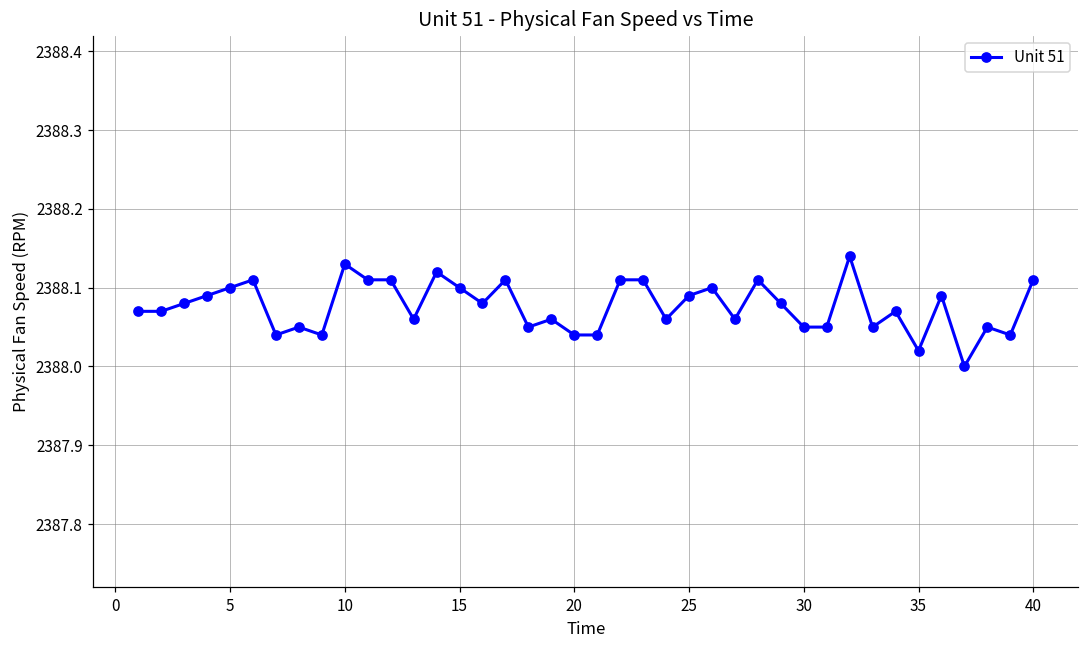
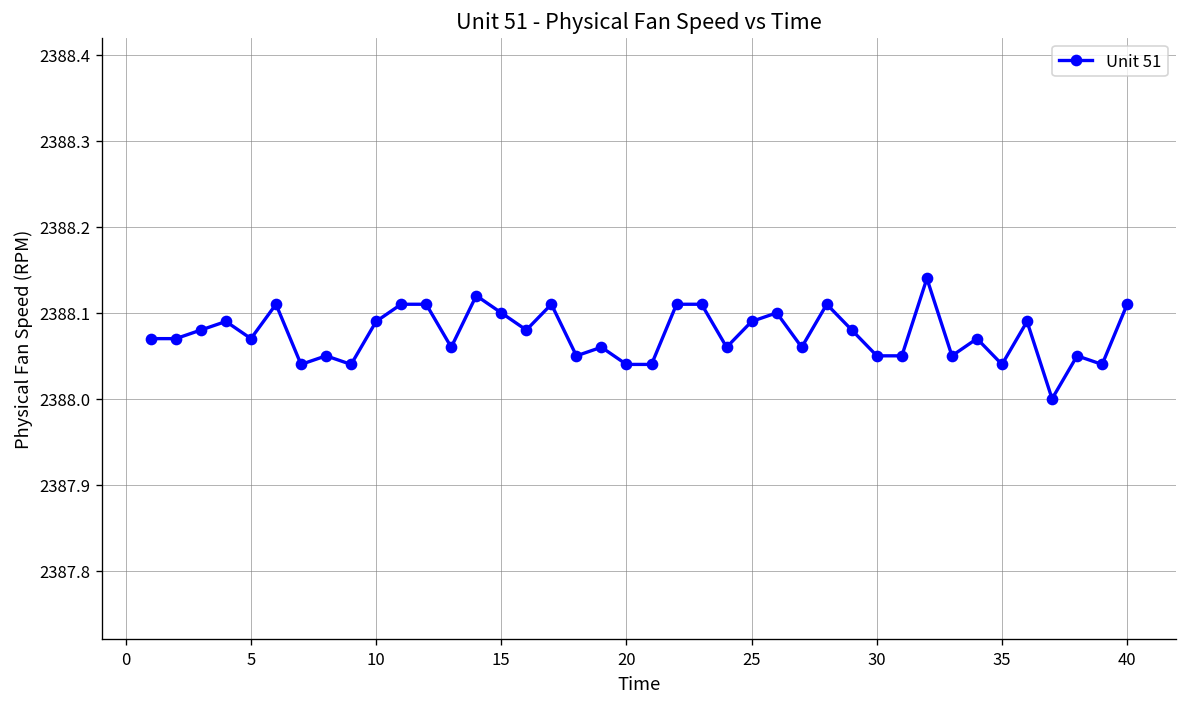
  {
-   "5": 2388.10,
-   "10": 2388.13,
+   "5": 2388.07,
+   "10": 2388.09,
    "15": 2388.10,
    "20": 2388.04,
    "25": 2388.09,
    "30": 2388.05,
-   "35": 2388.02,
+   "35": 2388.04,
    "40": 2388.11
  }
